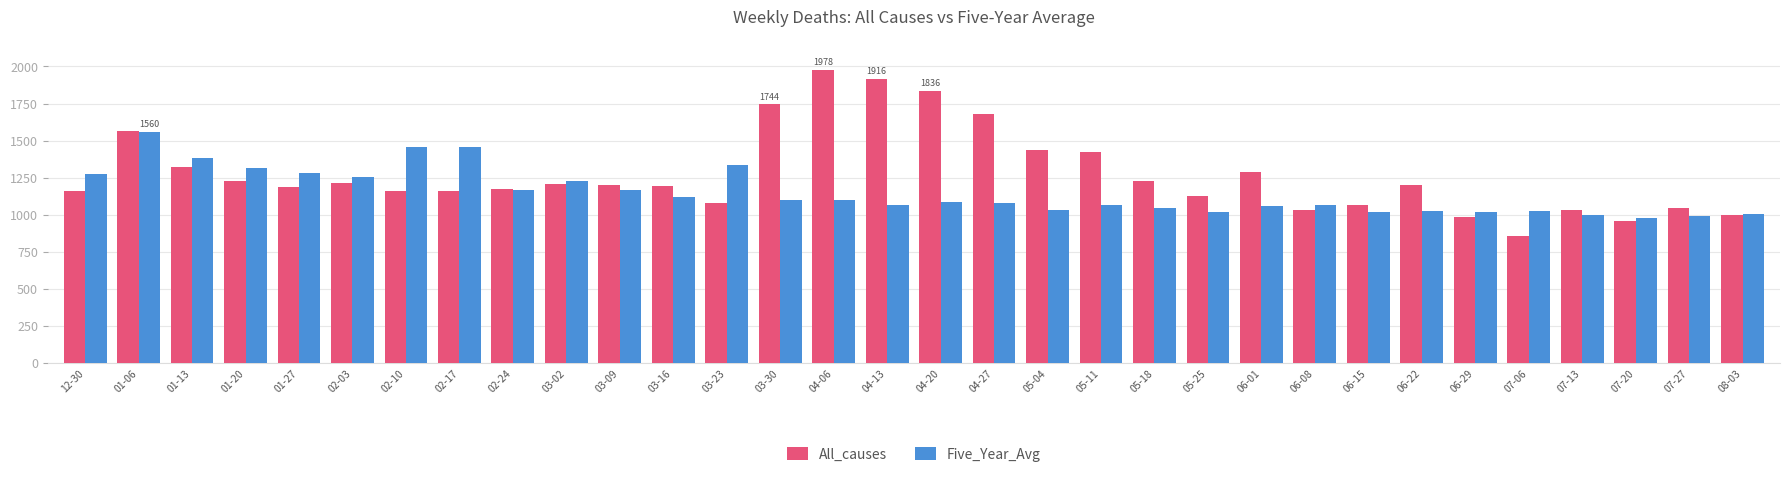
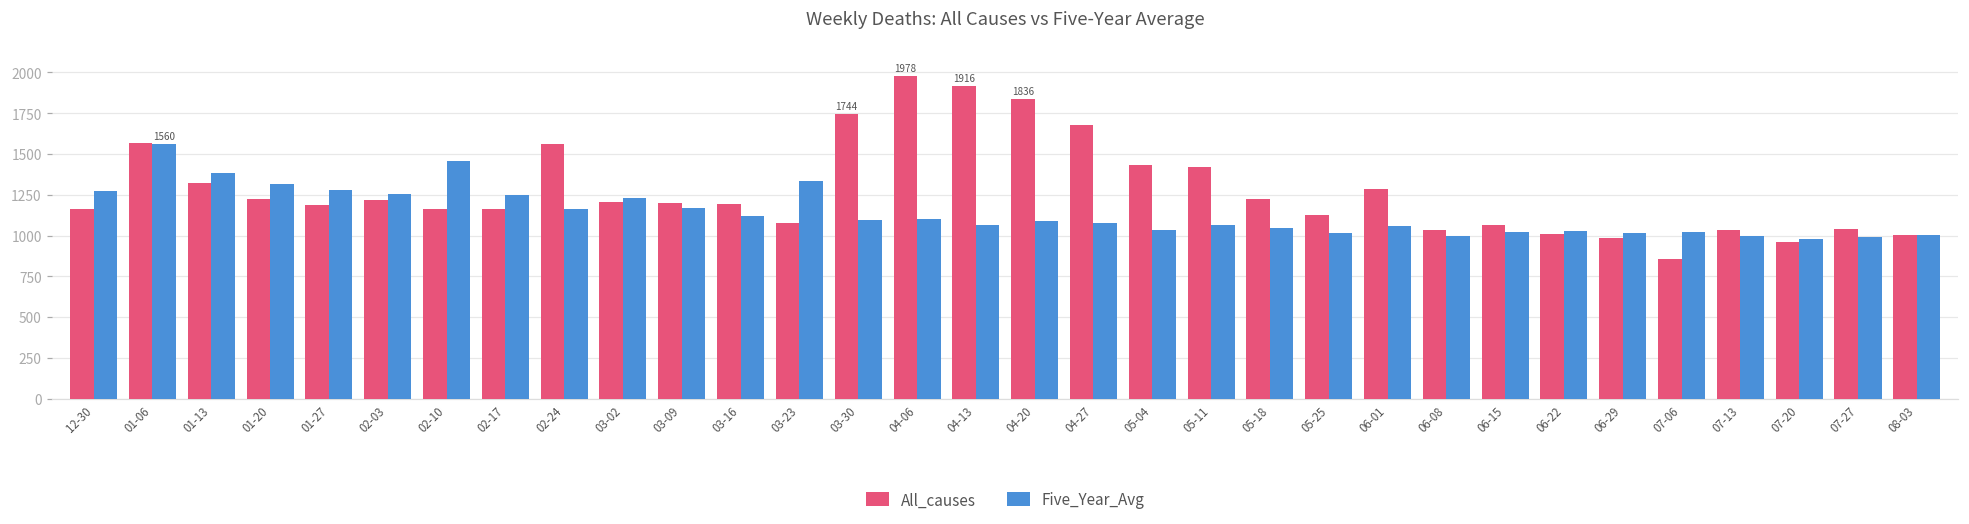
  {
    "All_causes": {
      "12-30": 1160,
      "01-06": 1570,
      "01-13": 1320,
      "01-20": 1230,
      "01-27": 1190,
      "02-03": 1220,
      "02-10": 1160,
      "02-17": 1160,
-     "02-24": 1170,
+     "02-24": 1560,
      "03-02": 1210,
      "03-09": 1200,
      "03-16": 1200,
      "03-23": 1080,
      "04-27": 1680,
      "05-04": 1440,
      "05-11": 1420,
      "05-18": 1230,
      "05-25": 1130,
      "06-01": 1290,
      "06-08": 1030,
      "06-15": 1070,
-     "06-22": 1200,
+     "06-22": 1010,
      "06-29": 980,
      "07-06": 850,
      "07-13": 1030,
      "07-20": 960,
      "07-27": 1040,
      "08-03": 1000
    },
    "Five_Year_Avg": {
      "12-30": 1280,
      "01-13": 1380,
      "01-20": 1320,
      "01-27": 1280,
      "02-03": 1250,
      "02-10": 1460,
-     "02-17": 1460,
+     "02-17": 1250,
      "02-24": 1170,
      "03-02": 1230,
      "03-09": 1170,
      "03-16": 1120,
      "03-23": 1340,
      "03-30": 1100,
      "04-06": 1100,
      "04-13": 1070,
      "04-20": 1090,
      "04-27": 1080,
      "05-04": 1030,
      "05-11": 1060,
      "05-18": 1050,
      "05-25": 1020,
      "06-01": 1060,
-     "06-08": 1070,
+     "06-08": 1000,
      "06-15": 1020,
      "06-22": 1030,
      "06-29": 1020,
      "07-06": 1030,
      "07-13": 1000,
      "07-20": 980,
      "07-27": 990,
      "08-03": 1000
    }
  }
